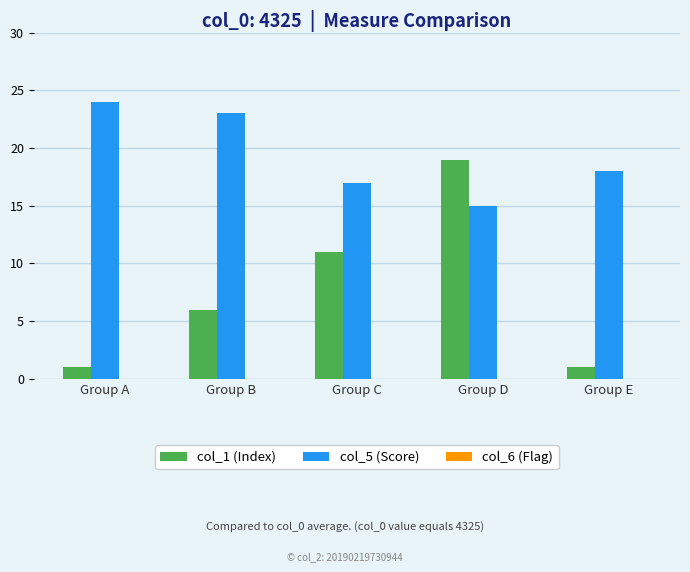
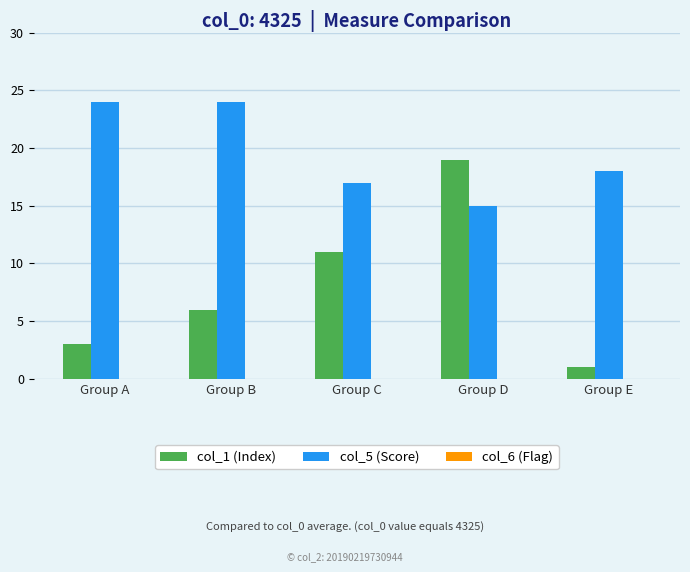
  {
    "col_1 (Index)": {
-     "Group A": 1,
+     "Group A": 3,
      "Group B": 6,
      "Group C": 11,
      "Group D": 19,
      "Group E": 1
    },
    "col_5 (Score)": {
      "Group A": 24,
-     "Group B": 23,
+     "Group B": 24,
      "Group C": 17,
      "Group D": 15,
      "Group E": 18
    },
    "col_6 (Flag)": {
      "Group A": 0,
      "Group B": 0,
      "Group C": 0,
      "Group D": 0,
      "Group E": 0
    }
  }
